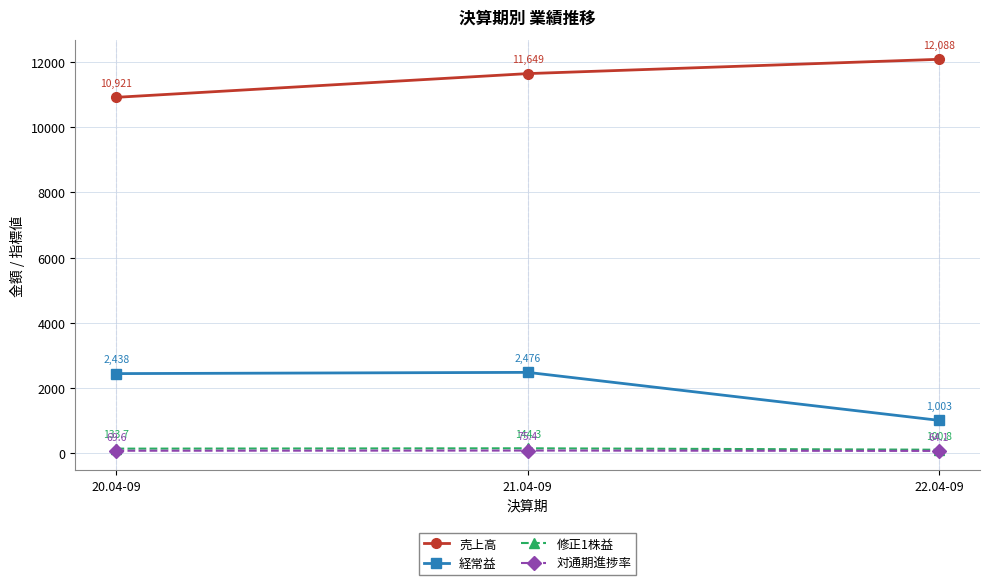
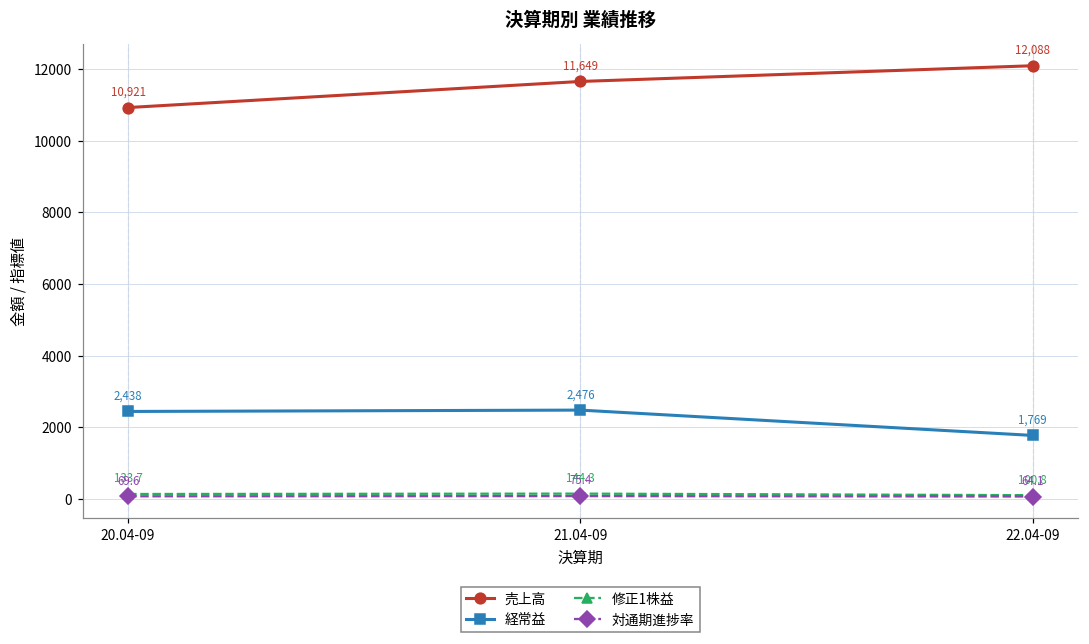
  {
    "売上高": {
      "20.04-09": "10,921",
      "21.04-09": "11,649",
      "22.04-09": "12,088"
    },
    "経常益": {
      "20.04-09": "2,438",
      "21.04-09": "2,476",
-     "22.04-09": "1,003"
+     "22.04-09": "1,769"
    }
  }
